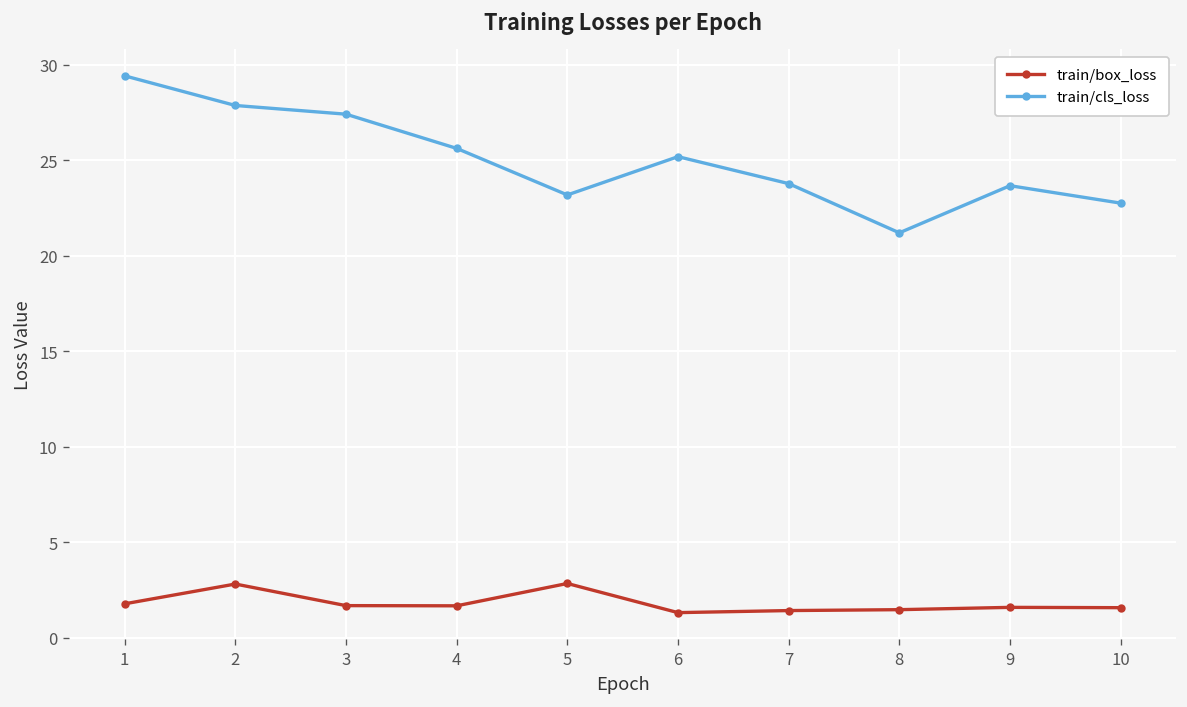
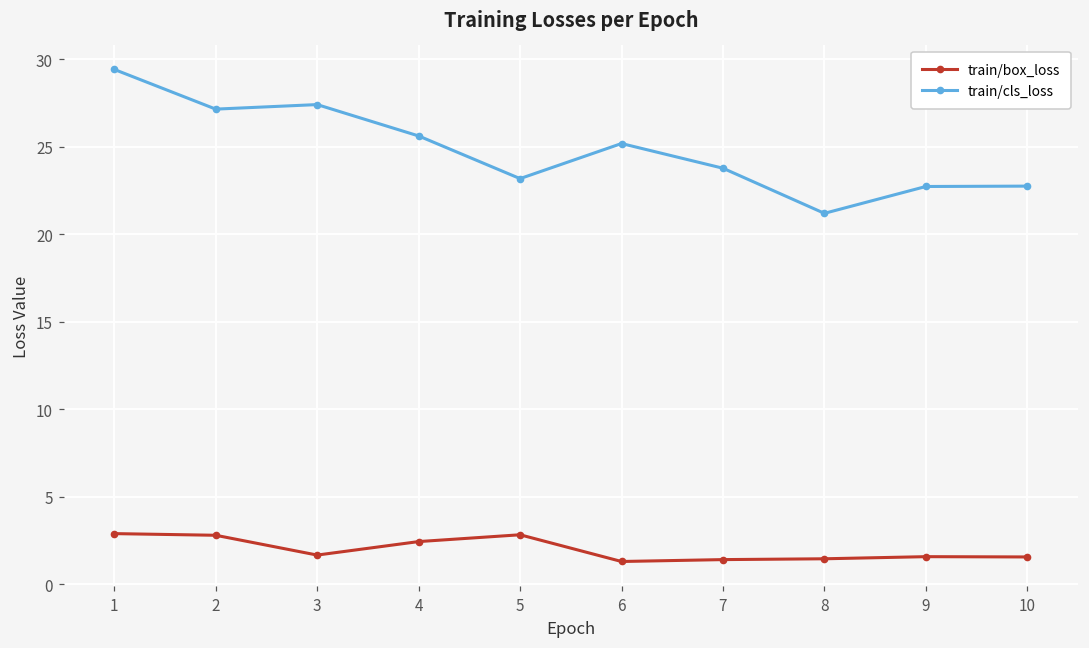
  {
    "train/box_loss": {
-     "1": 1.8,
+     "1": 2.9,
      "2": 2.8,
      "3": 1.7,
-     "4": 1.7,
+     "4": 2.5,
      "5": 2.8,
      "6": 1.3,
      "7": 1.4,
      "8": 1.5,
      "9": 1.6,
      "10": 1.6
    },
    "train/cls_loss": {
      "1": 29.4,
-     "2": 27.9,
+     "2": 27.2,
      "3": 27.4,
      "4": 25.6,
      "5": 23.2,
      "6": 25.2,
      "7": 23.8,
      "8": 21.2,
-     "9": 23.7,
+     "9": 22.7,
      "10": 22.8
    }
  }
